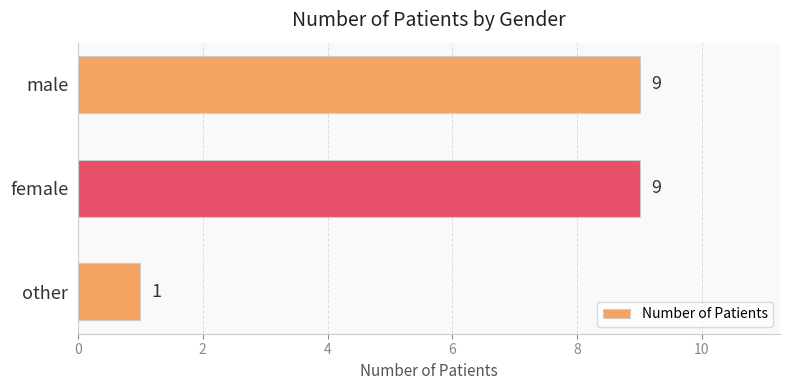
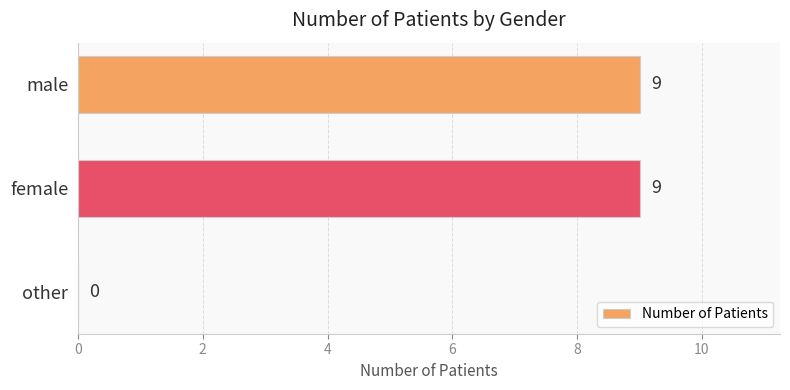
  {
    "male": 9,
    "female": 9,
-   "other": 1
+   "other": 0
  }
